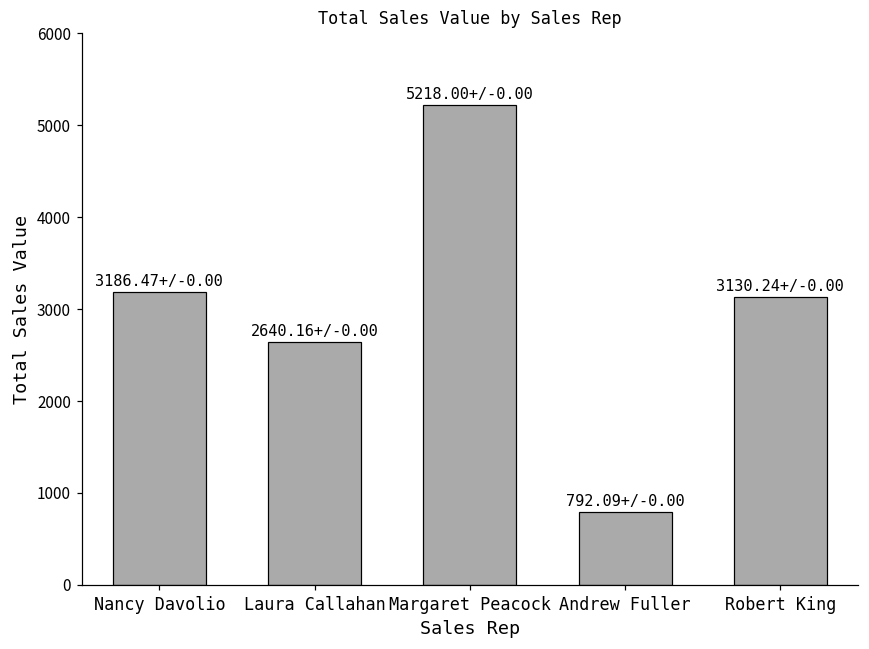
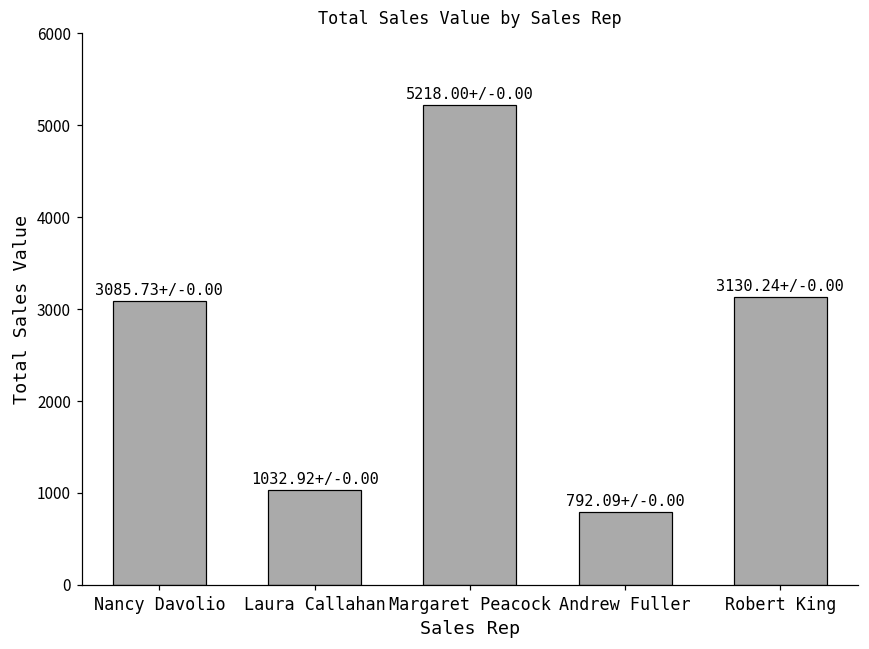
  {
-   "Nancy Davolio": "3186.47+/",
-   "Laura Callahan": "2640.16+/",
+   "Nancy Davolio": "3085.73+/",
+   "Laura Callahan": "1032.92+/",
    "Margaret Peacock": "5218.00+/",
    "Andrew Fuller": "792.09+/",
    "Robert King": "3130.24+/"
  }
